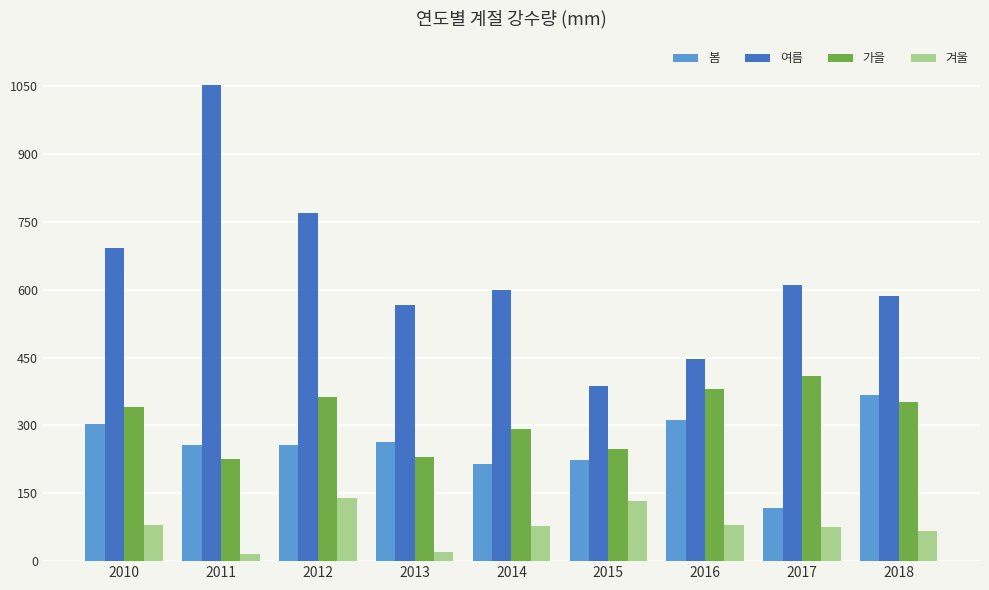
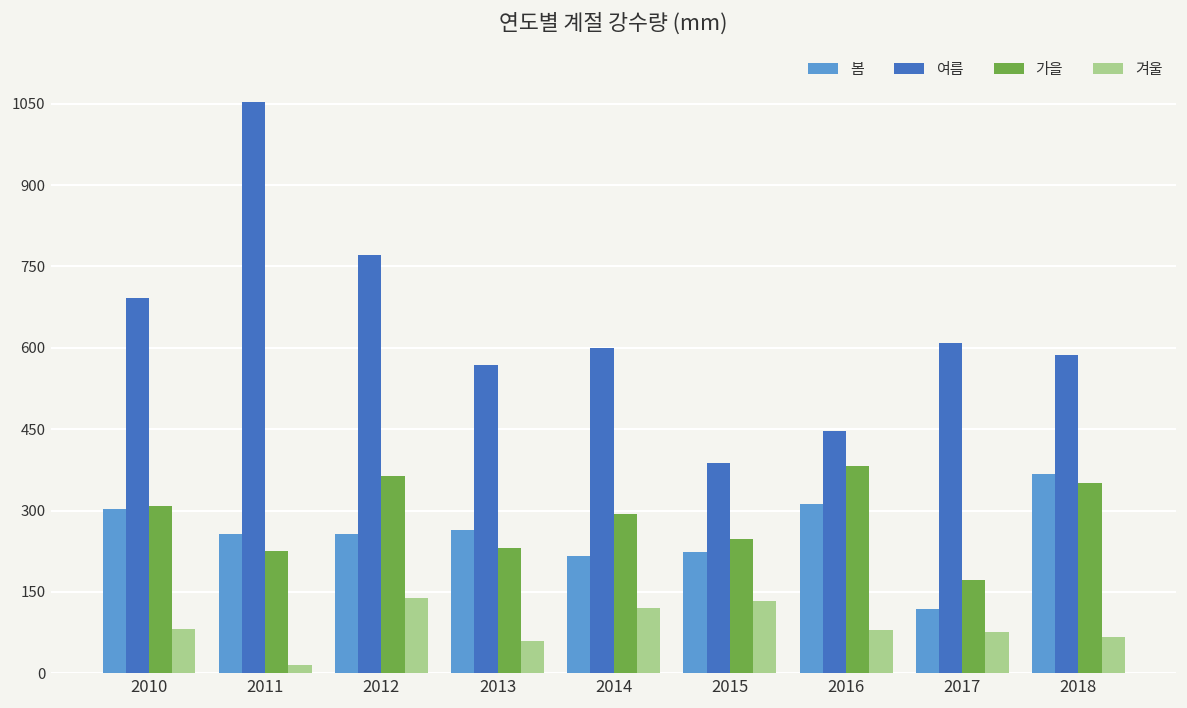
  {
    "가을": {
-     "2010": 340,
+     "2010": 310,
      "2011": 230,
      "2012": 360,
      "2013": 230,
      "2014": 290,
      "2015": 250,
      "2016": 380,
-     "2017": 410,
+     "2017": 170,
      "2018": 350
    },
    "겨울": {
      "2010": 80,
      "2011": 10,
      "2012": 140,
-     "2013": 20,
-     "2014": 80,
+     "2013": 60,
+     "2014": 120,
      "2015": 130,
      "2016": 80,
      "2017": 80,
      "2018": 70
    }
  }
